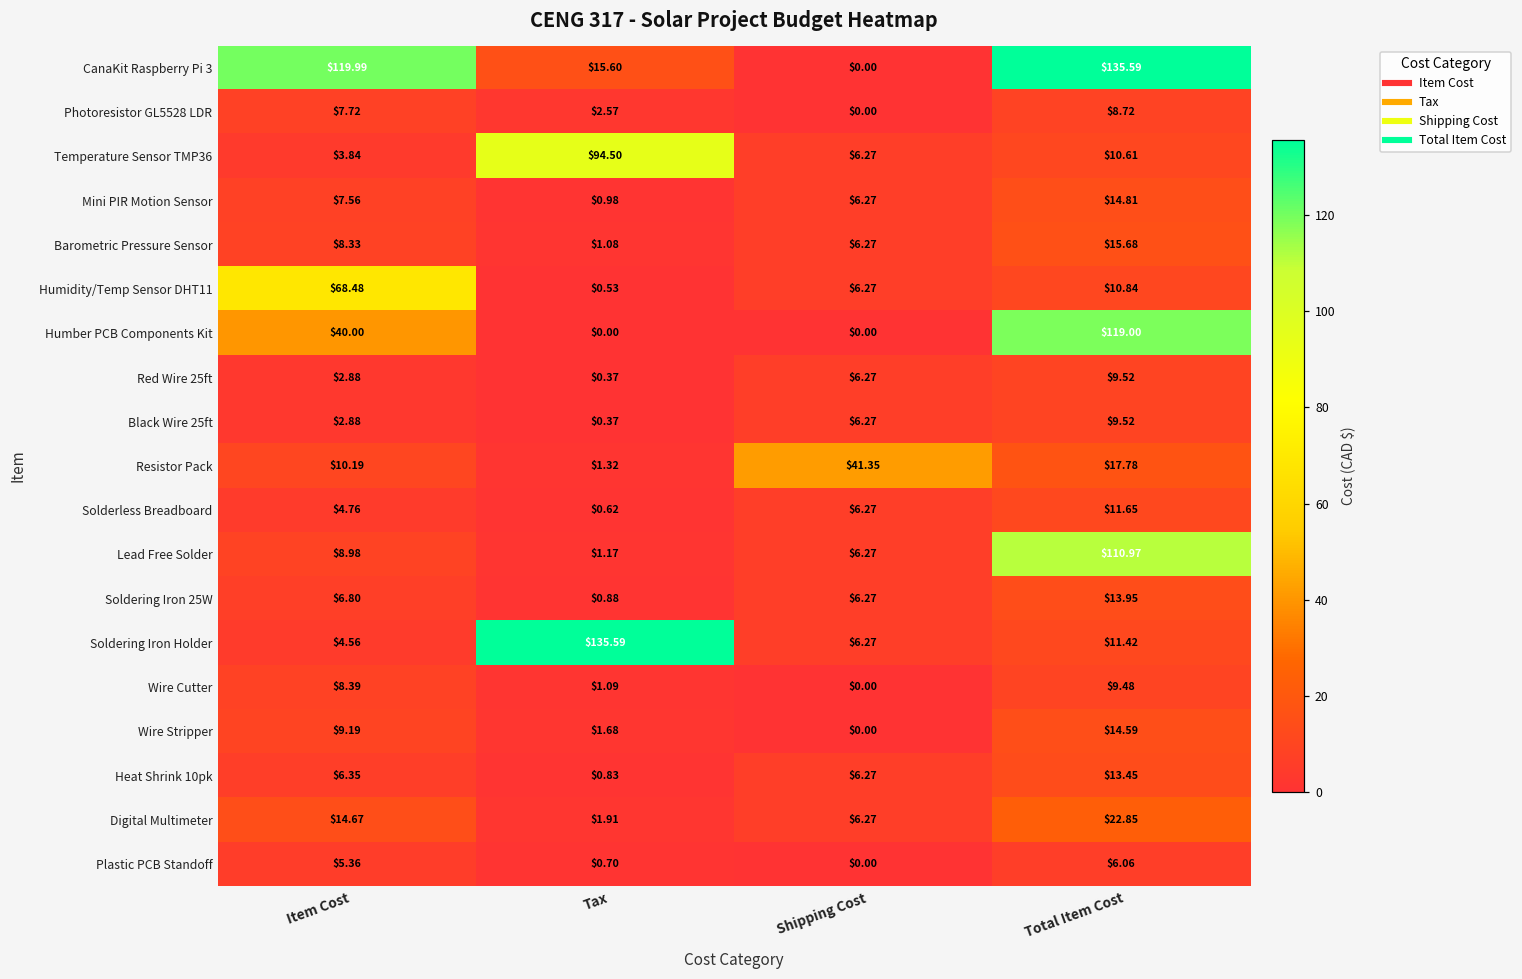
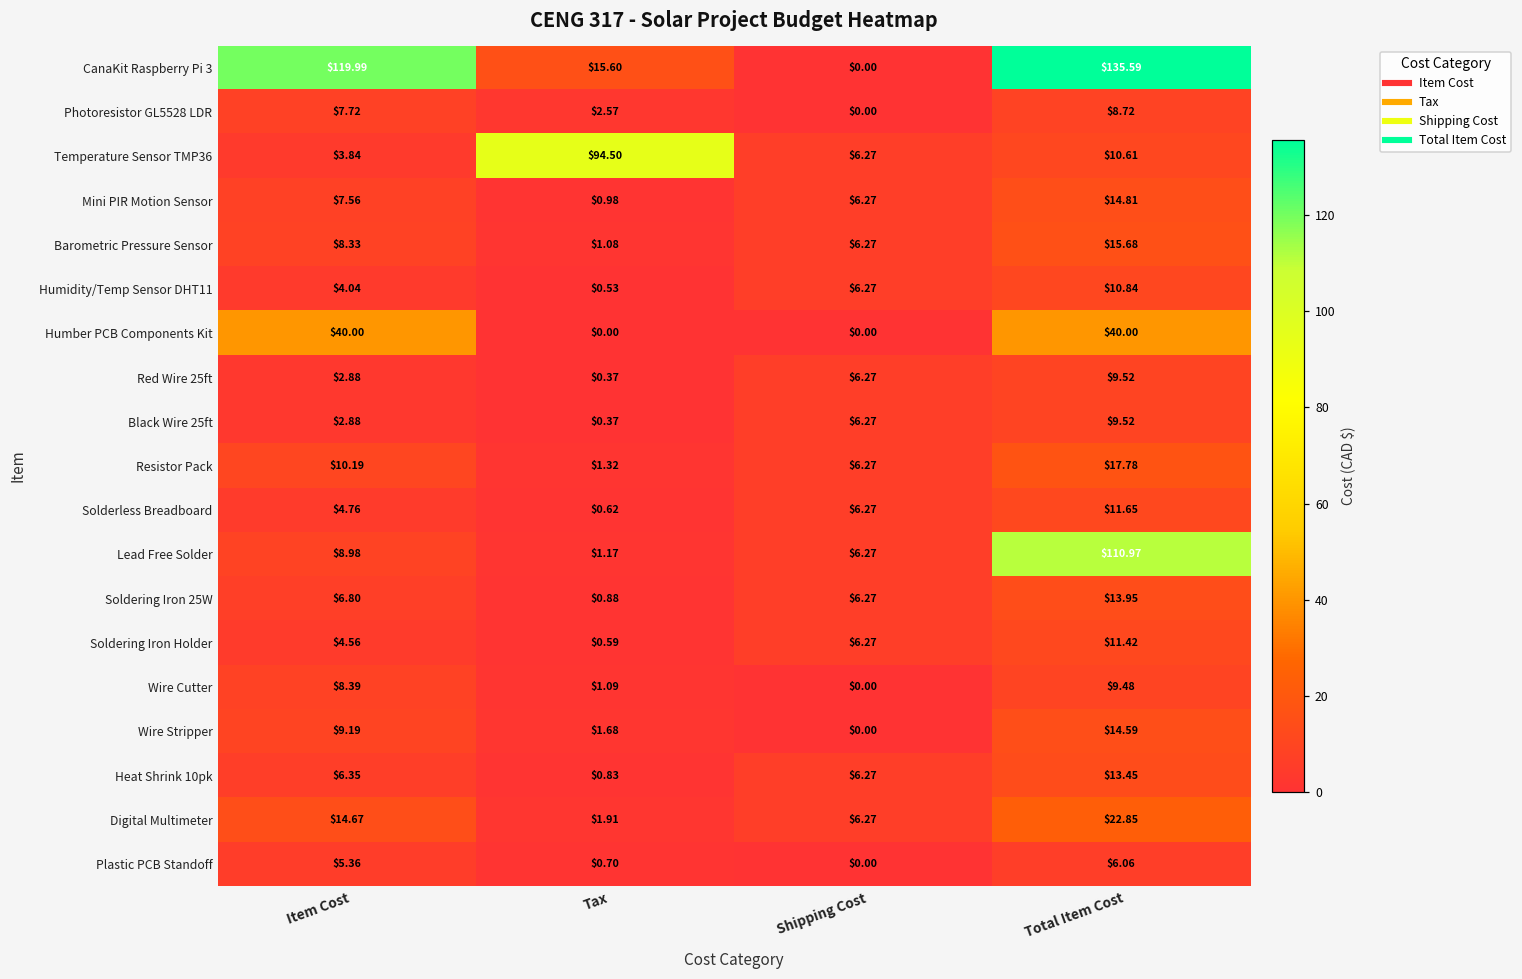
  {
    "CanaKit Raspberry Pi 3": {
      "Item Cost": "$119.99",
      "Tax": "$15.60",
      "Shipping Cost": "$0.00",
      "Total Item Cost": "$135.59"
    },
    "Photoresistor GL5528 LDR": {
      "Item Cost": "$7.72",
      "Tax": "$2.57",
      "Shipping Cost": "$0.00",
      "Total Item Cost": "$8.72"
    },
    "Temperature Sensor TMP36": {
      "Item Cost": "$3.84",
      "Tax": "$94.50",
      "Shipping Cost": "$6.27",
      "Total Item Cost": "$10.61"
    },
    "Mini PIR Motion Sensor": {
      "Item Cost": "$7.56",
      "Tax": "$0.98",
      "Shipping Cost": "$6.27",
      "Total Item Cost": "$14.81"
    },
    "Barometric Pressure Sensor": {
      "Item Cost": "$8.33",
      "Tax": "$1.08",
      "Shipping Cost": "$6.27",
      "Total Item Cost": "$15.68"
    },
    "Humidity/Temp Sensor DHT11": {
-     "Item Cost": "$68.48",
+     "Item Cost": "$4.04",
      "Tax": "$0.53",
      "Shipping Cost": "$6.27",
      "Total Item Cost": "$10.84"
    },
    "Humber PCB Components Kit": {
      "Item Cost": "$40.00",
      "Tax": "$0.00",
      "Shipping Cost": "$0.00",
-     "Total Item Cost": "$119.00"
+     "Total Item Cost": "$40.00"
    },
    "Red Wire 25ft": {
      "Item Cost": "$2.88",
      "Tax": "$0.37",
      "Shipping Cost": "$6.27",
      "Total Item Cost": "$9.52"
    },
    "Black Wire 25ft": {
      "Item Cost": "$2.88",
      "Tax": "$0.37",
      "Shipping Cost": "$6.27",
      "Total Item Cost": "$9.52"
    },
    "Resistor Pack": {
      "Item Cost": "$10.19",
      "Tax": "$1.32",
-     "Shipping Cost": "$41.35",
+     "Shipping Cost": "$6.27",
      "Total Item Cost": "$17.78"
    },
    "Solderless Breadboard": {
      "Item Cost": "$4.76",
      "Tax": "$0.62",
      "Shipping Cost": "$6.27",
      "Total Item Cost": "$11.65"
    },
    "Lead Free Solder": {
      "Item Cost": "$8.98",
      "Tax": "$1.17",
      "Shipping Cost": "$6.27",
      "Total Item Cost": "$110.97"
    },
    "Soldering Iron 25W": {
      "Item Cost": "$6.80",
      "Tax": "$0.88",
      "Shipping Cost": "$6.27",
      "Total Item Cost": "$13.95"
    },
    "Soldering Iron Holder": {
      "Item Cost": "$4.56",
-     "Tax": "$135.59",
+     "Tax": "$0.59",
      "Shipping Cost": "$6.27",
      "Total Item Cost": "$11.42"
    },
    "Wire Cutter": {
      "Item Cost": "$8.39",
      "Tax": "$1.09",
      "Shipping Cost": "$0.00",
      "Total Item Cost": "$9.48"
    },
    "Wire Stripper": {
      "Item Cost": "$9.19",
      "Tax": "$1.68",
      "Shipping Cost": "$0.00",
      "Total Item Cost": "$14.59"
    },
    "Heat Shrink 10pk": {
      "Item Cost": "$6.35",
      "Tax": "$0.83",
      "Shipping Cost": "$6.27",
      "Total Item Cost": "$13.45"
    },
    "Digital Multimeter": {
      "Item Cost": "$14.67",
      "Tax": "$1.91",
      "Shipping Cost": "$6.27",
      "Total Item Cost": "$22.85"
    },
    "Plastic PCB Standoff": {
      "Item Cost": "$5.36",
      "Tax": "$0.70",
      "Shipping Cost": "$0.00",
      "Total Item Cost": "$6.06"
    }
  }
